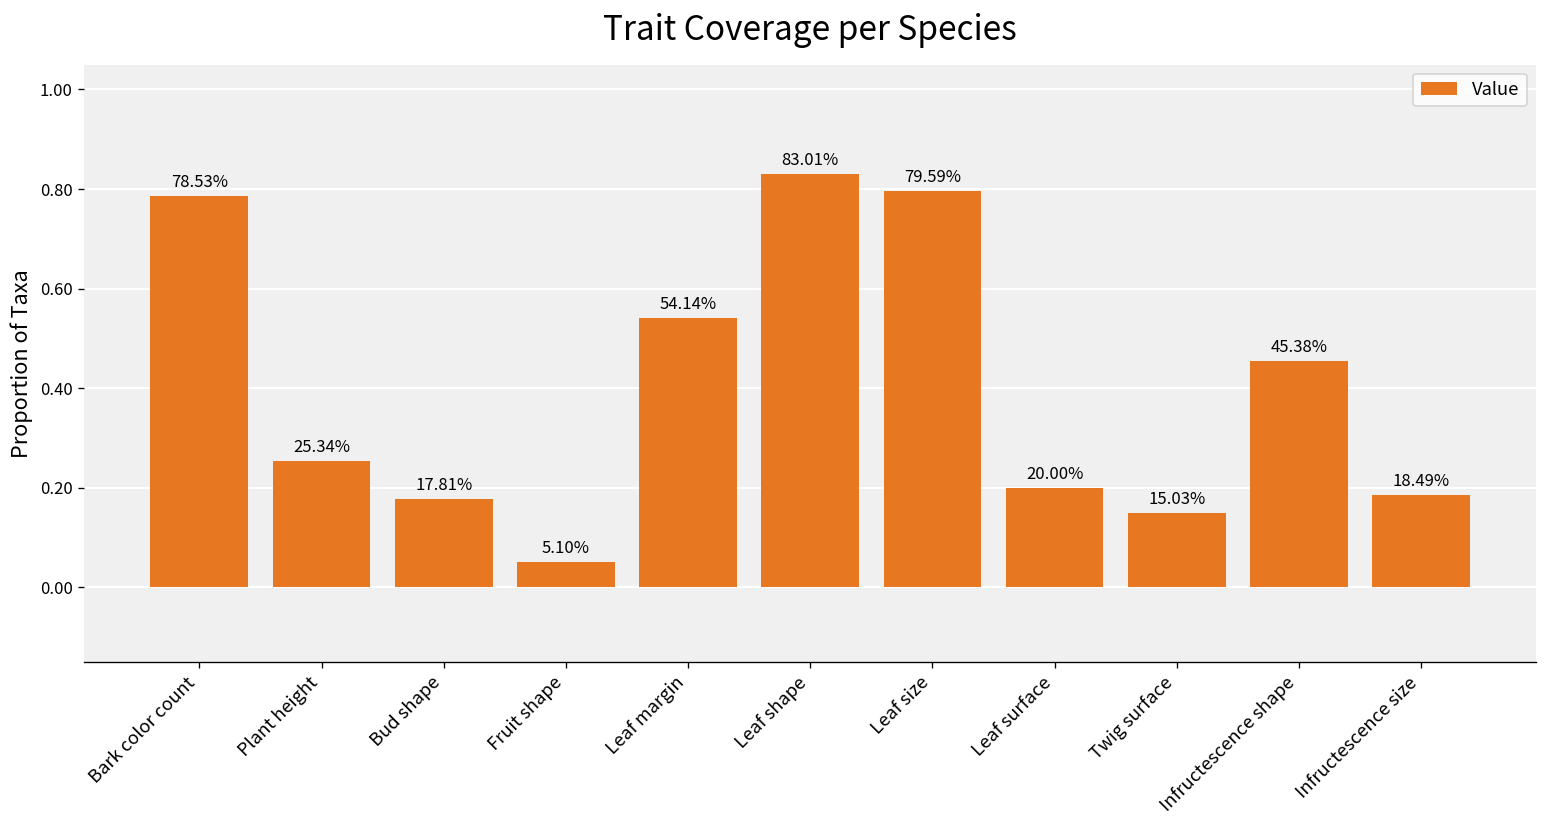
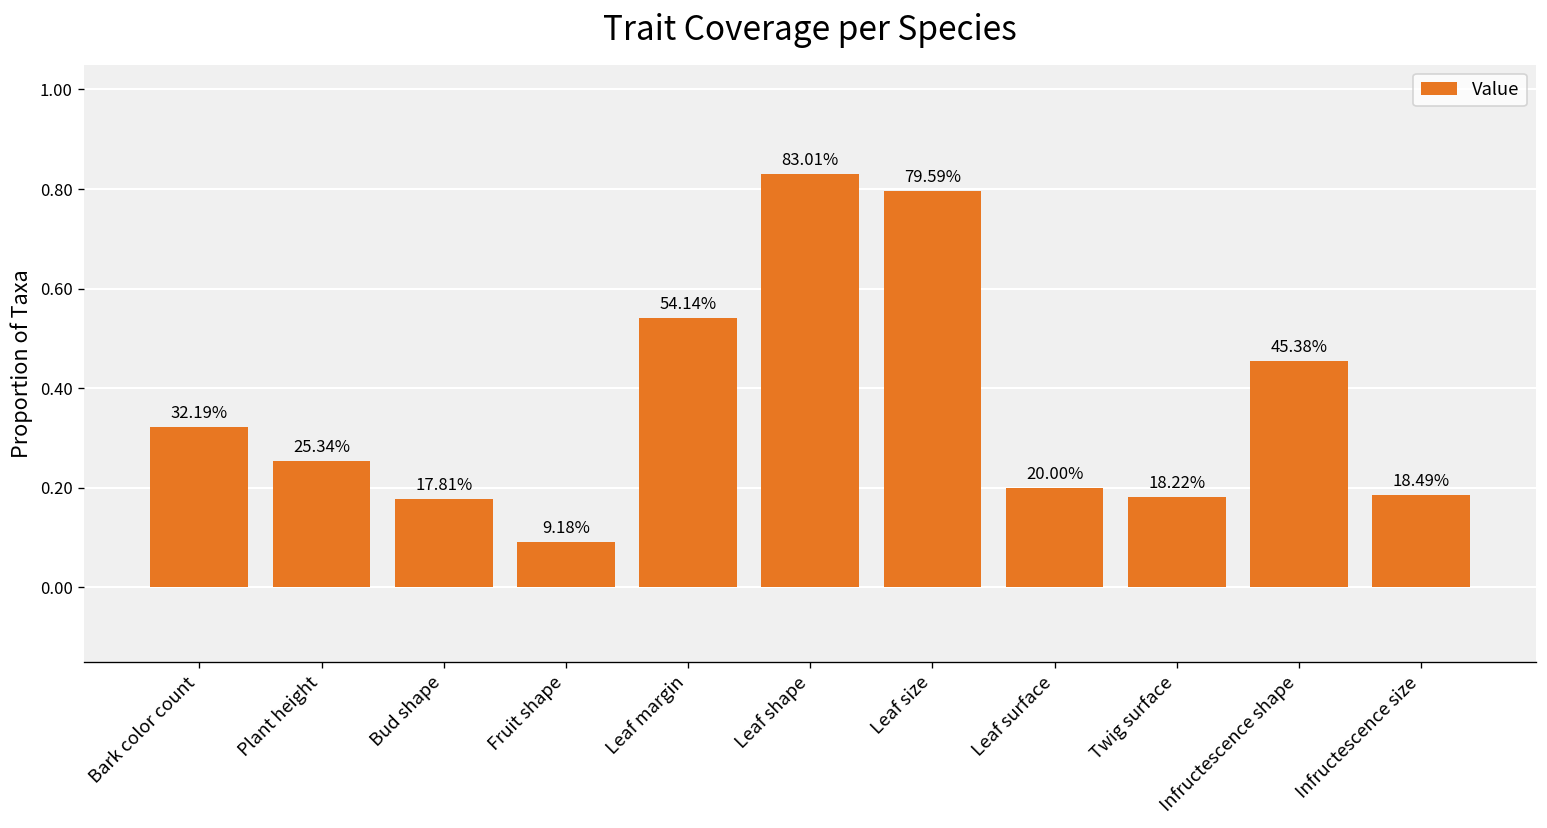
  {
-   "Bark color count": "78.53%",
+   "Bark color count": "32.19%",
    "Plant height": "25.34%",
    "Bud shape": "17.81%",
-   "Fruit shape": "5.10%",
+   "Fruit shape": "9.18%",
    "Leaf margin": "54.14%",
    "Leaf shape": "83.01%",
    "Leaf size": "79.59%",
    "Leaf surface": "20.00%",
-   "Twig surface": "15.03%",
+   "Twig surface": "18.22%",
    "Infructescence shape": "45.38%",
    "Infructescence size": "18.49%"
  }
